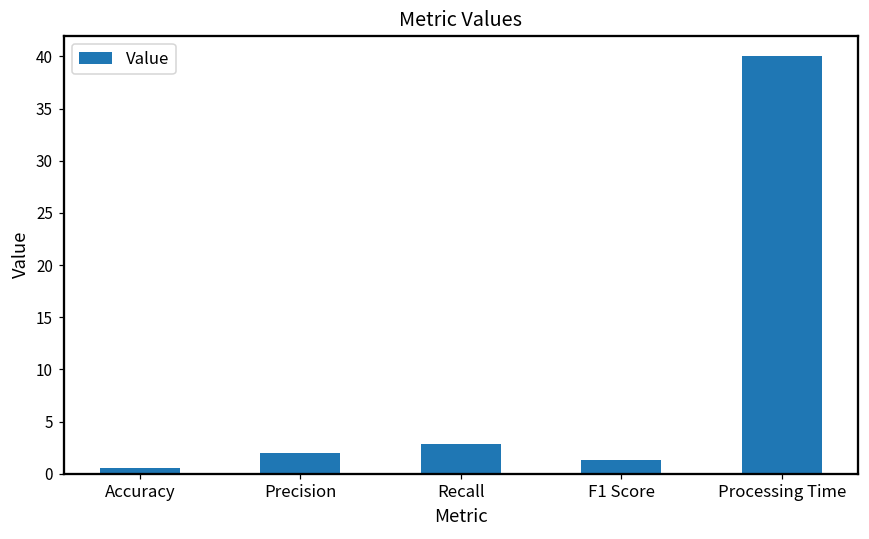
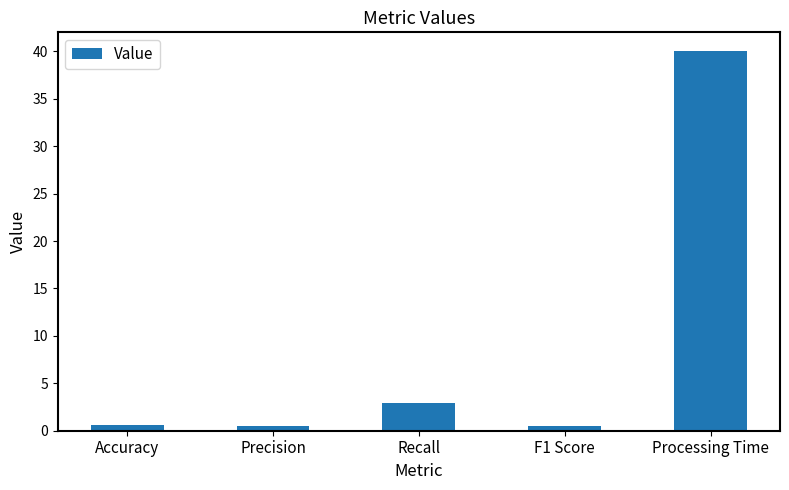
  {
    "Accuracy": 1,
-   "Precision": 2,
+   "Precision": 0,
    "Recall": 3,
-   "F1 Score": 1,
+   "F1 Score": 0,
    "Processing Time": 40
  }
